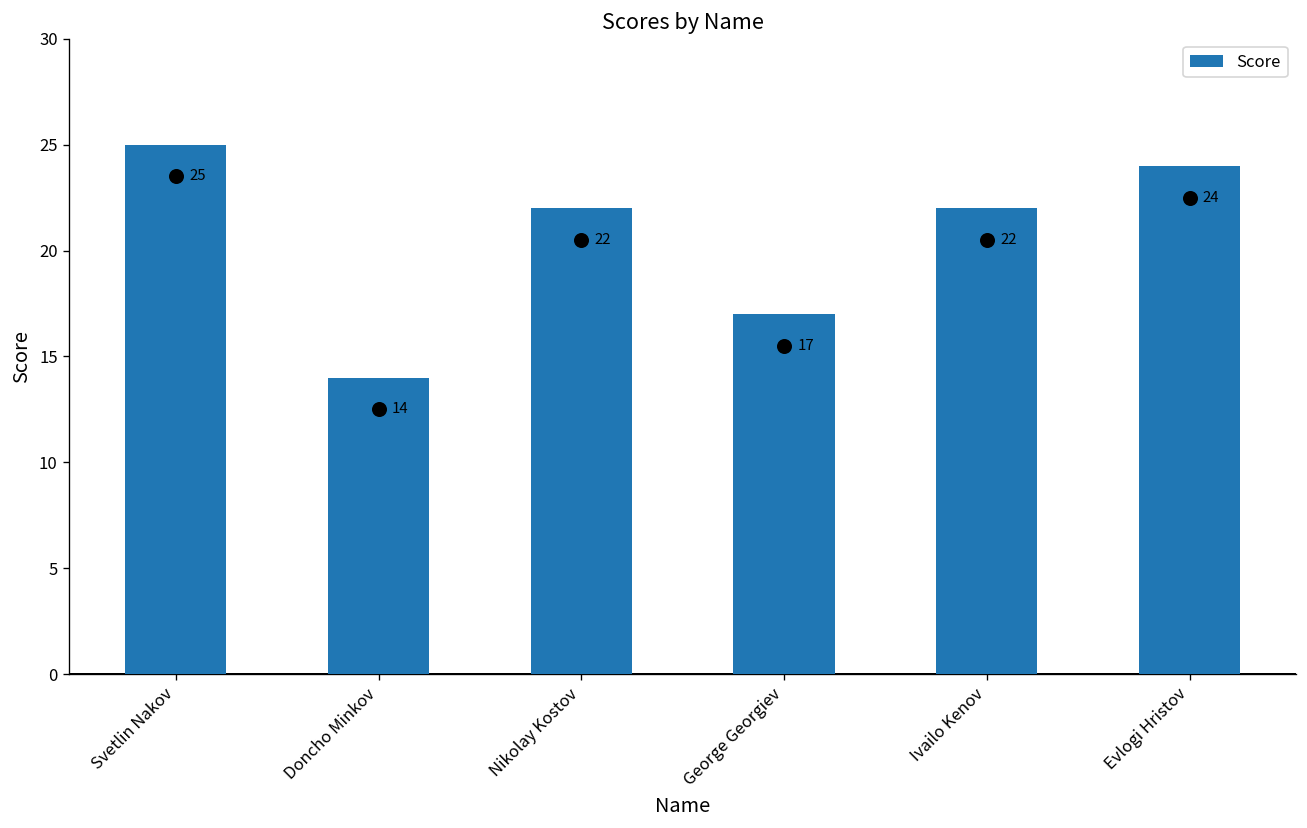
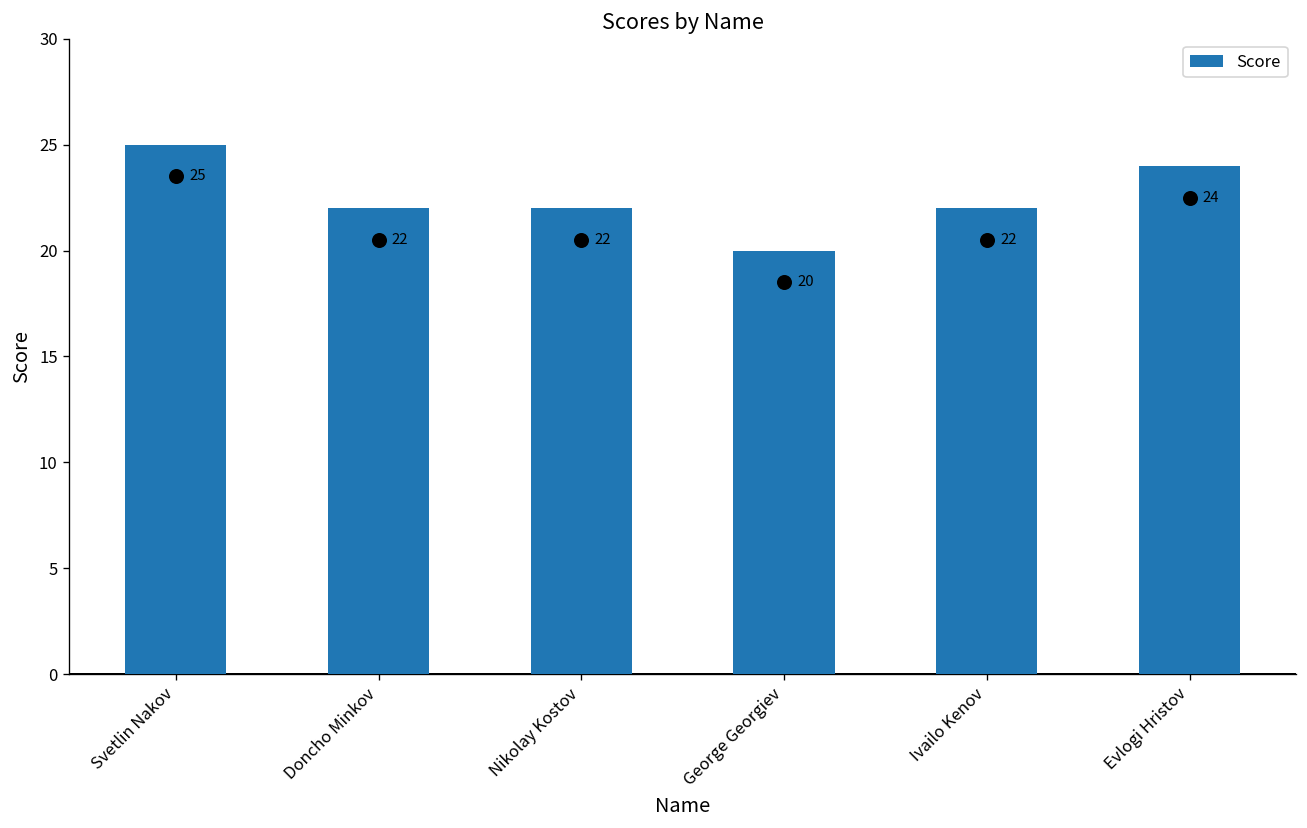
  {
    "Score": {
      "Svetlin Nakov": 25,
-     "Doncho Minkov": 14,
+     "Doncho Minkov": 22,
      "Nikolay Kostov": 22,
-     "George Georgiev": 17,
+     "George Georgiev": 20,
      "Ivailo Kenov": 22,
      "Evlogi Hristov": 24
    }
  }
